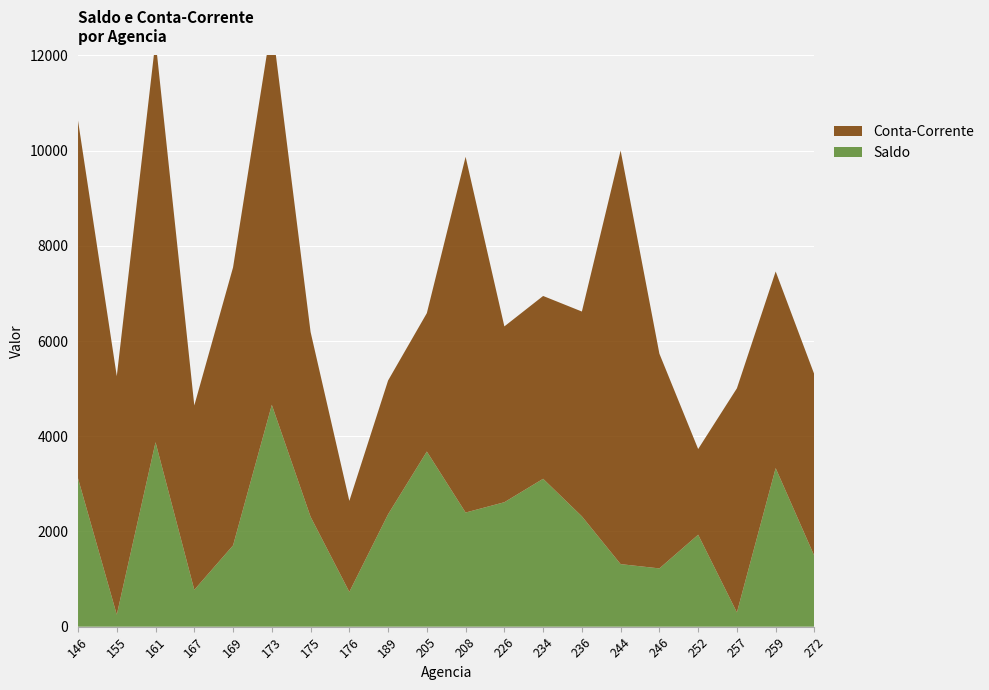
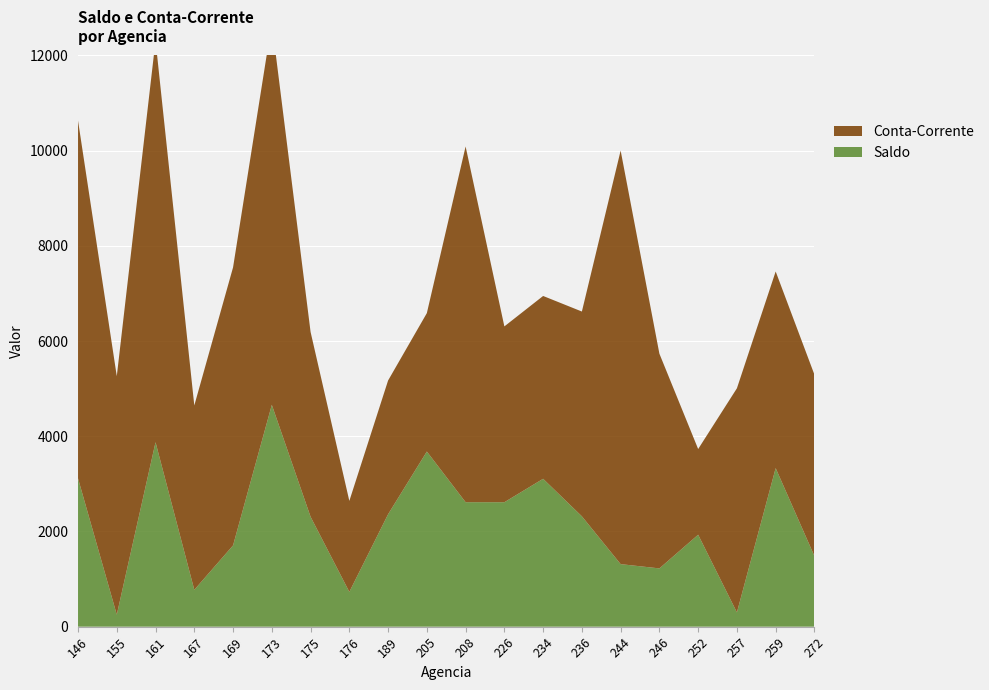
  {
    "Saldo": {
      "146": 3100,
      "155": 300,
      "161": 3900,
      "167": 800,
      "169": 1700,
      "173": 4700,
      "175": 2300,
      "176": 700,
      "189": 2400,
      "205": 3700,
-     "208": 2400,
+     "208": 2600,
      "226": 2600,
      "234": 3100,
      "236": 2300,
      "244": 1300,
      "246": 1200,
      "252": 1900,
      "257": 300,
      "259": 3300,
      "272": 1500
    },
    "Conta-Corrente": {
      "146": 7500,
      "155": 5000,
      "167": 3900,
      "169": 5800,
      "175": 3900,
      "176": 1900,
      "189": 2800,
      "205": 2900,
      "208": 7500,
      "226": 3700,
      "234": 3800,
      "236": 4300,
      "244": 8700,
      "246": 4500,
      "252": 1800,
      "257": 4700,
      "259": 4100,
      "272": 3800
    }
  }
